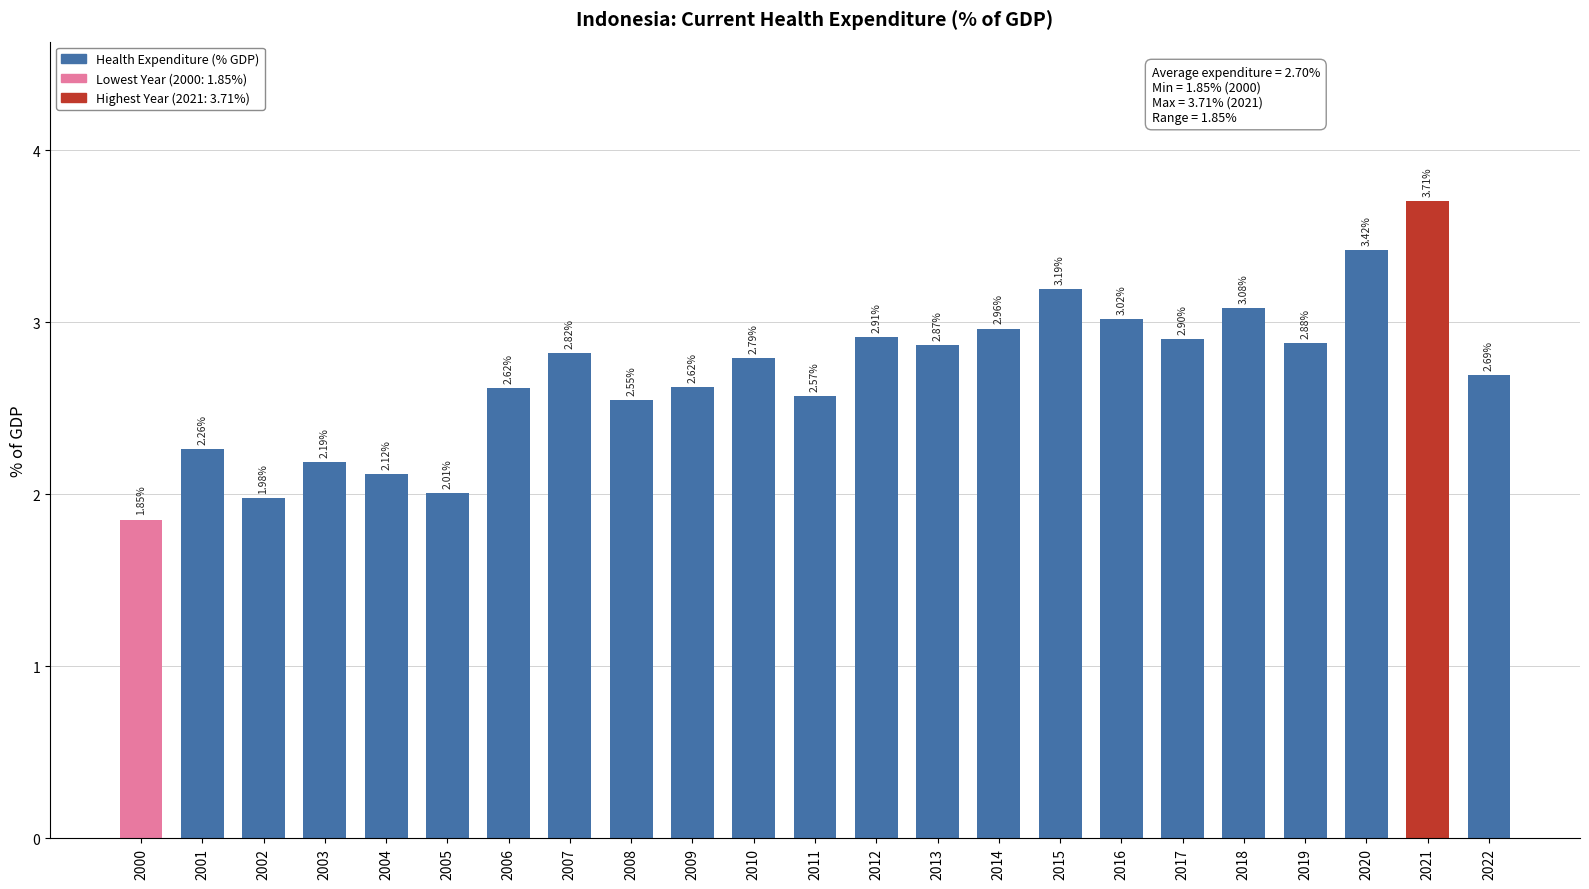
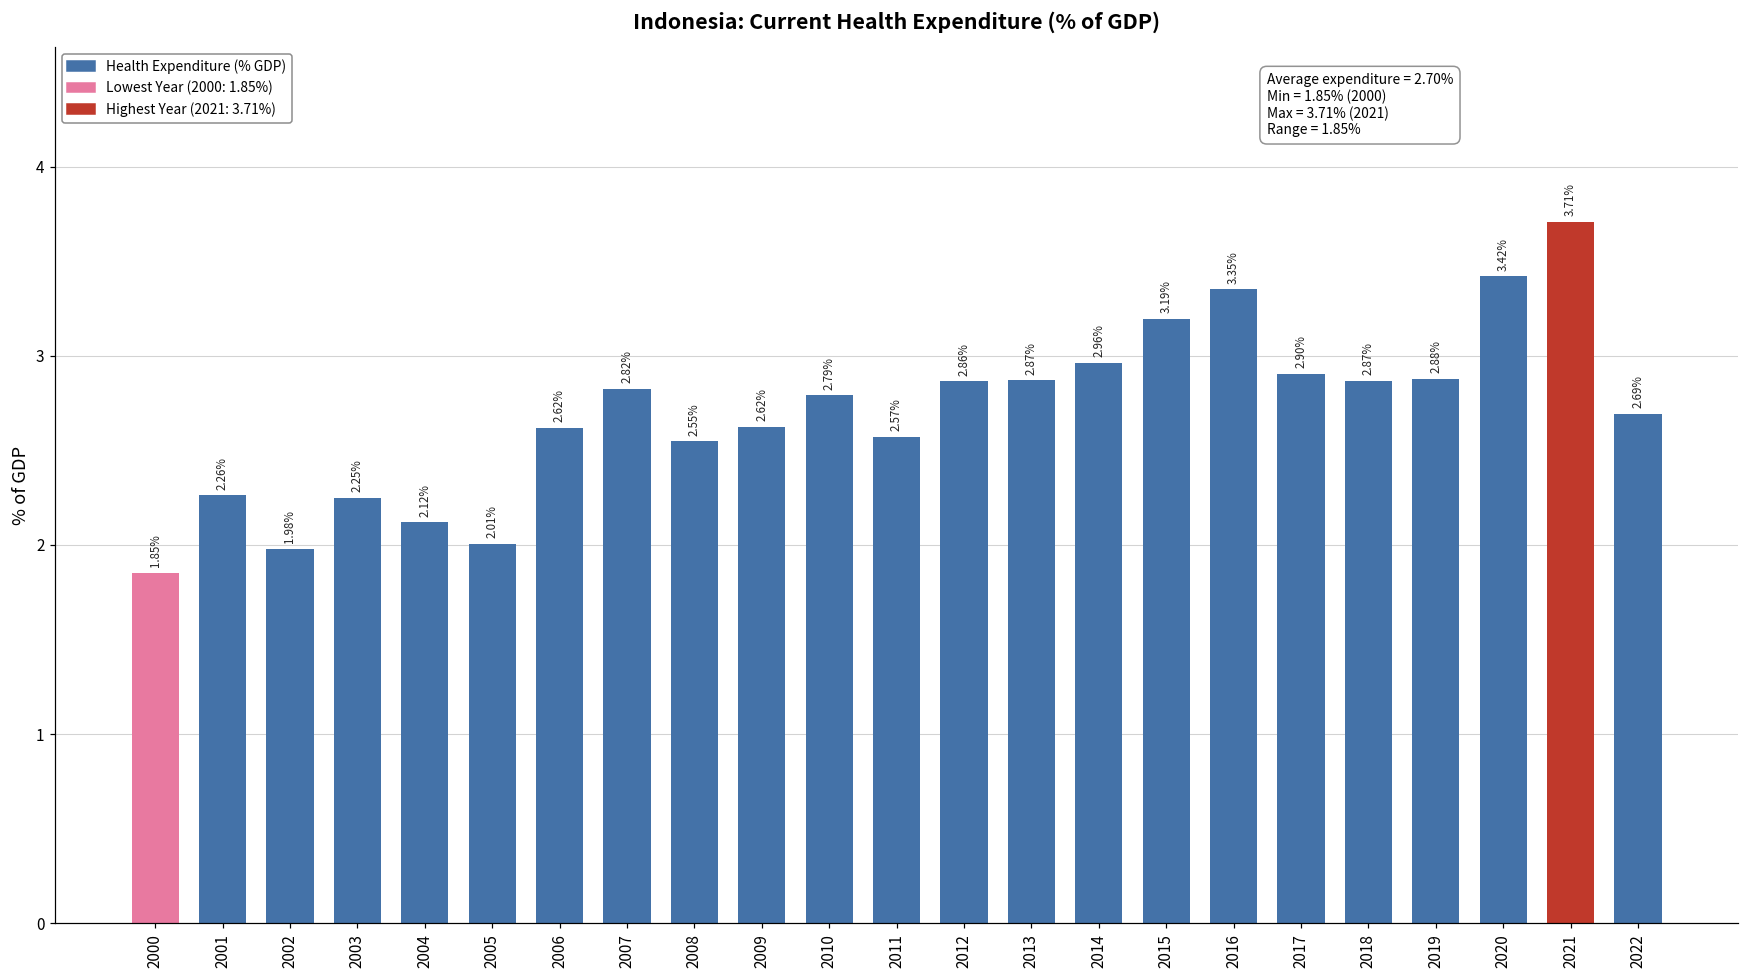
  {
    "2000": "1.85%",
    "2001": "2.26%",
    "2002": "1.98%",
-   "2003": "2.19%",
+   "2003": "2.25%",
    "2004": "2.12%",
    "2005": "2.01%",
    "2006": "2.62%",
    "2007": "2.82%",
    "2008": "2.55%",
    "2009": "2.62%",
    "2010": "2.79%",
    "2011": "2.57%",
-   "2012": "2.91%",
+   "2012": "2.86%",
    "2013": "2.87%",
    "2014": "2.96%",
    "2015": "3.19%",
-   "2016": "3.02%",
+   "2016": "3.35%",
    "2017": "2.90%",
-   "2018": "3.08%",
+   "2018": "2.87%",
    "2019": "2.88%",
    "2020": "3.42%",
    "2021": "3.71%",
    "2022": "2.69%"
  }
